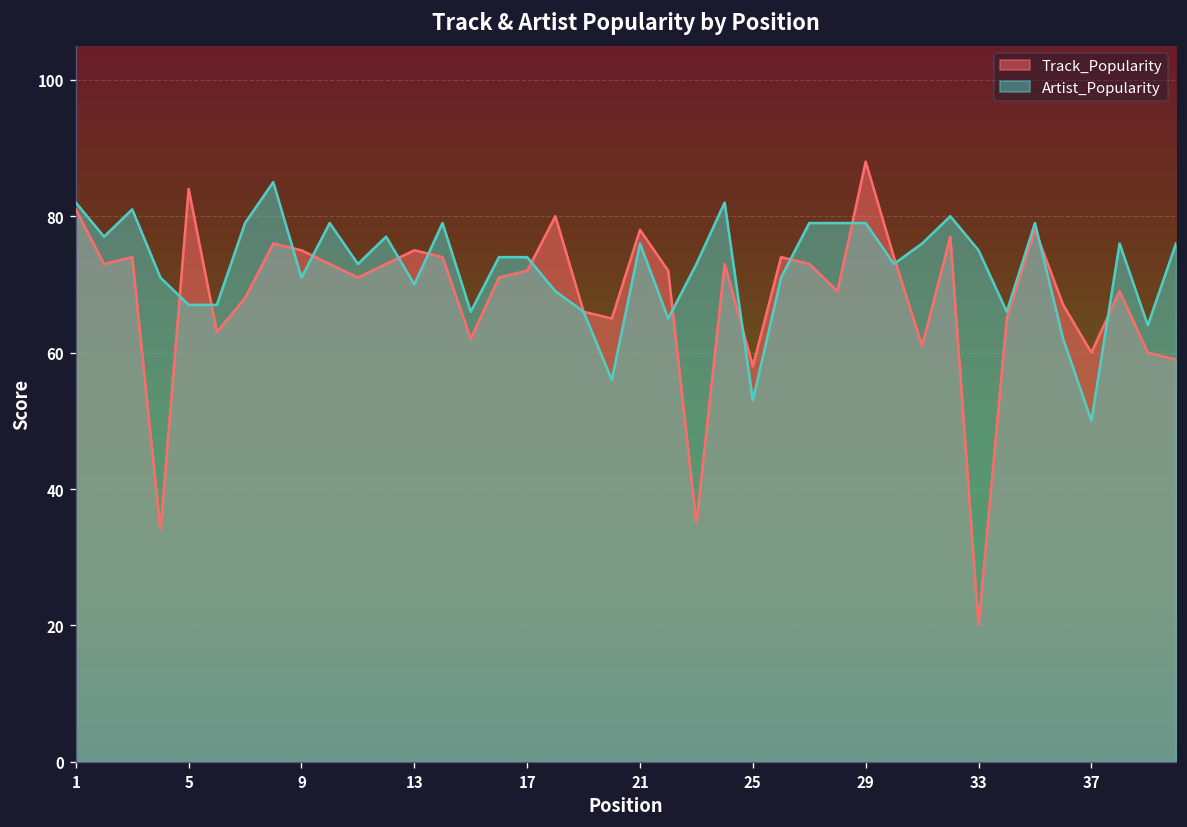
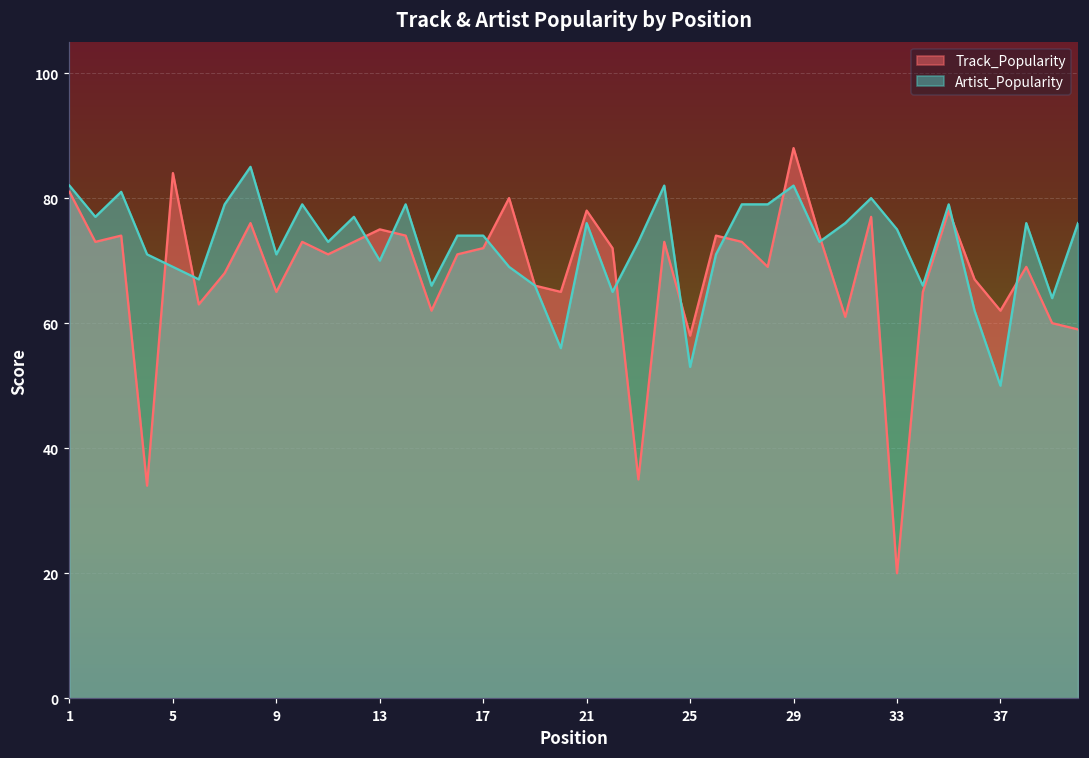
  {
    "Track_Popularity": {
      "1": 81,
      "5": 84,
-     "9": 75,
+     "9": 65,
      "13": 75,
      "17": 72,
      "21": 78,
      "25": 58,
      "29": 88,
      "33": 20,
-     "37": 60
+     "37": 62
    },
    "Artist_Popularity": {
      "1": 82,
-     "5": 67,
+     "5": 69,
      "9": 71,
      "13": 70,
      "17": 74,
      "21": 76,
      "25": 53,
-     "29": 79,
+     "29": 82,
      "33": 75,
      "37": 50
    }
  }
